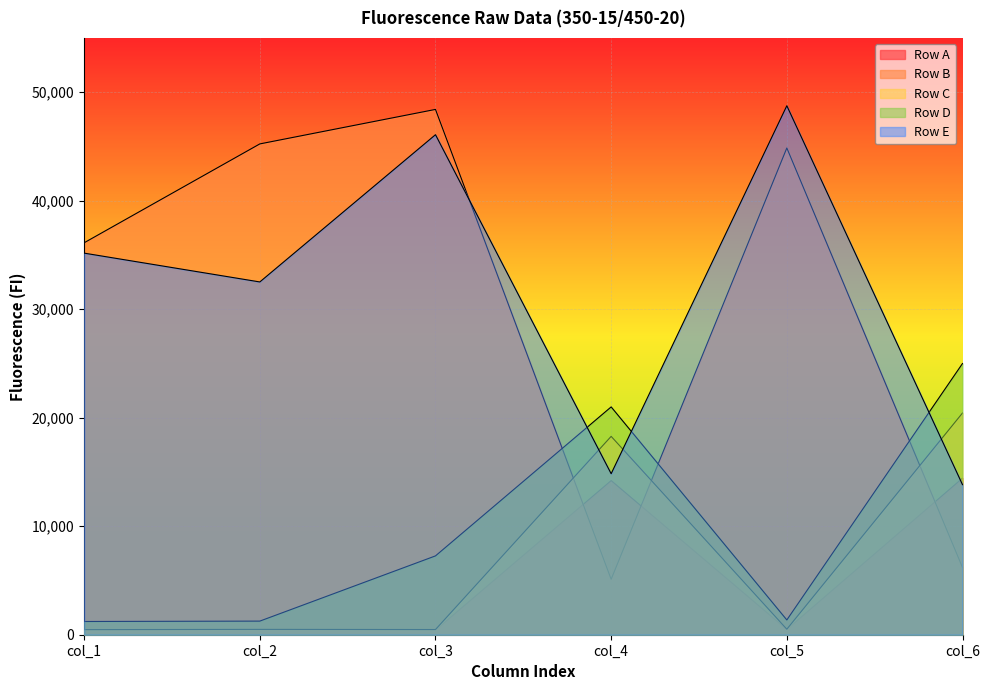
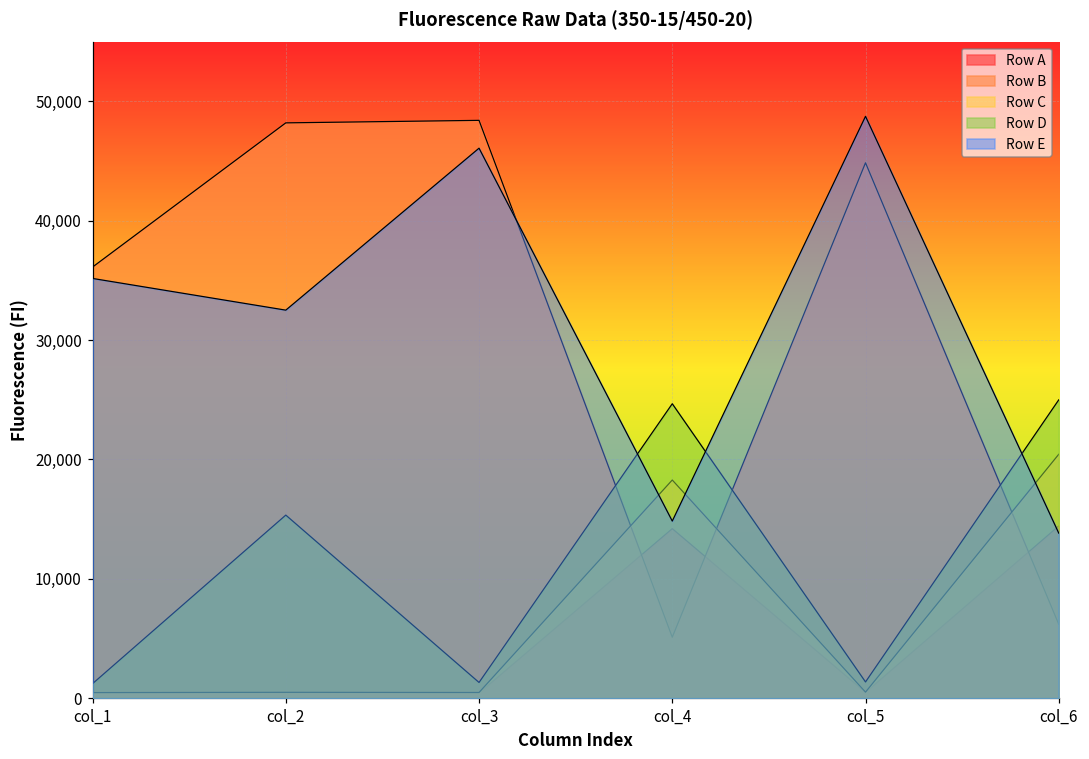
  {
    "Row A": {
      "col_4": "14,200",
      "col_6": "14,400"
    },
    "Row B": {
      "col_1": "36,100",
-     "col_2": "45,200",
+     "col_2": "48,200",
      "col_3": "48,400",
      "col_4": "5,100",
      "col_5": "44,900",
      "col_6": "6,200"
    },
    "Row C": {
      "col_4": "18,300",
      "col_6": "20,400"
    },
    "Row D": {
      "col_1": "1,200",
-     "col_2": "1,300",
-     "col_3": "7,300",
-     "col_4": "21,000",
+     "col_2": "15,300",
+     "col_3": "1,300",
+     "col_4": "24,700",
      "col_5": "1,400",
      "col_6": "25,000"
    },
    "Row E": {
      "col_1": "35,200",
      "col_2": "32,500",
      "col_3": "46,100",
      "col_4": "14,800",
      "col_5": "48,700",
      "col_6": "13,800"
    }
  }
